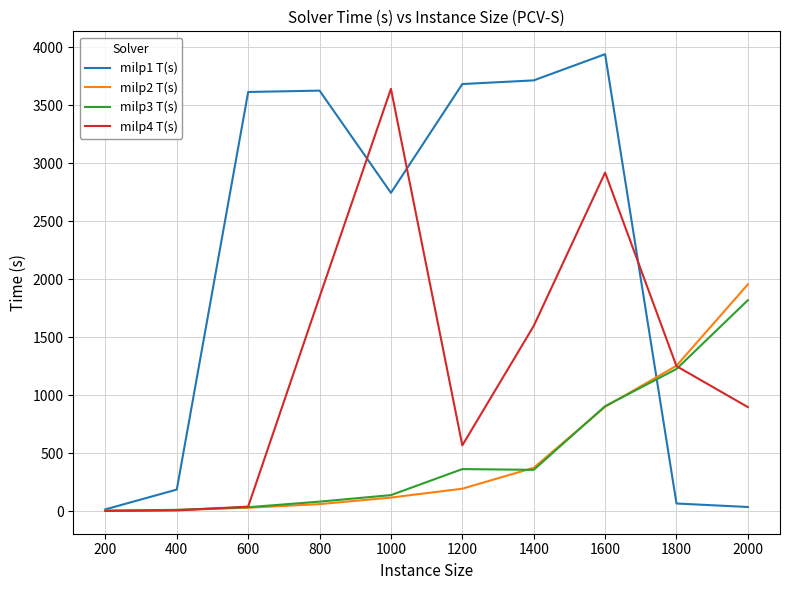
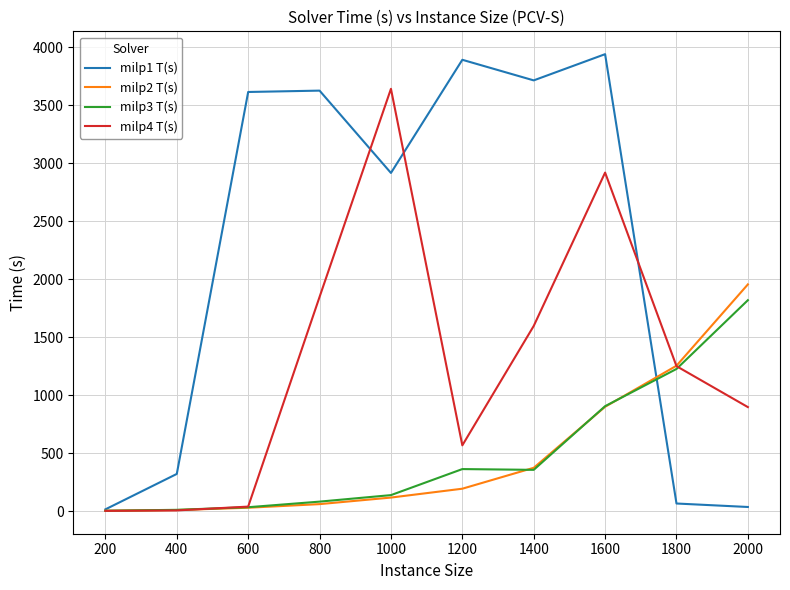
  {
    "milp1 T(s)": {
-     "400": 190,
+     "400": 320,
      "600": 3610,
      "800": 3630,
-     "1000": 2740,
-     "1200": 3680,
+     "1000": 2920,
+     "1200": 3890,
      "1400": 3710,
      "1600": 3940,
      "1800": 60,
      "2000": 30
    },
    "milp2 T(s)": {
      "1200": 190,
      "2000": 1950
    },
    "milp3 T(s)": {
      "1200": 360,
      "1800": 1230,
      "2000": 1820
    },
    "milp4 T(s)": {
      "800": 1850,
      "1000": 3640,
      "1200": 570,
      "1400": 1600,
      "1600": 2920,
      "2000": 900
    }
  }
